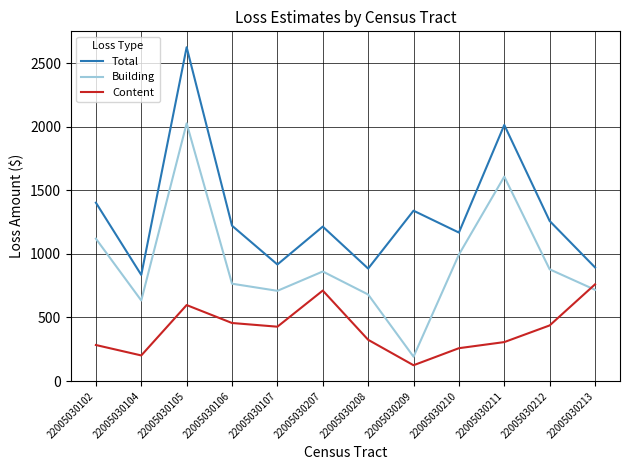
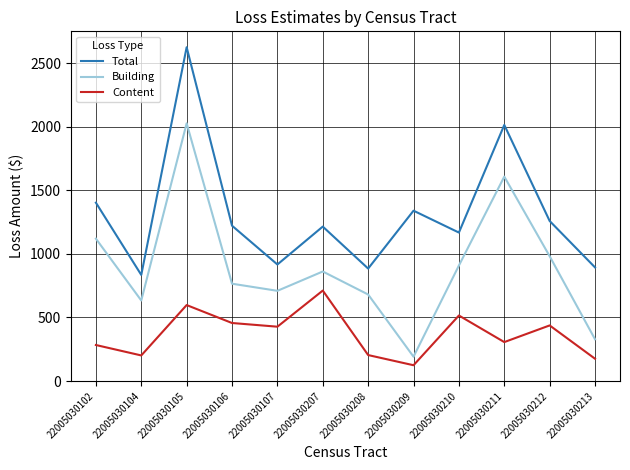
  {
    "Total": {
      "22005030102": 1400,
      "22005030104": 830,
      "22005030105": 2620,
      "22005030106": 1220,
      "22005030107": 920,
      "22005030207": 1210,
      "22005030208": 880,
      "22005030209": 1340,
      "22005030210": 1170,
      "22005030211": 2010,
      "22005030212": 1260,
      "22005030213": 890
    },
    "Building": {
      "22005030102": 1120,
      "22005030104": 630,
      "22005030105": 2030,
      "22005030106": 770,
      "22005030107": 710,
      "22005030207": 860,
      "22005030208": 680,
      "22005030209": 190,
-     "22005030210": 990,
+     "22005030210": 910,
      "22005030211": 1610,
-     "22005030212": 880,
-     "22005030213": 720
+     "22005030212": 980,
+     "22005030213": 330
    },
    "Content": {
      "22005030102": 280,
      "22005030104": 200,
      "22005030105": 600,
      "22005030106": 460,
      "22005030107": 430,
      "22005030207": 710,
-     "22005030208": 320,
+     "22005030208": 200,
      "22005030209": 120,
-     "22005030210": 260,
+     "22005030210": 520,
      "22005030211": 310,
      "22005030212": 440,
-     "22005030213": 760
+     "22005030213": 180
    }
  }
